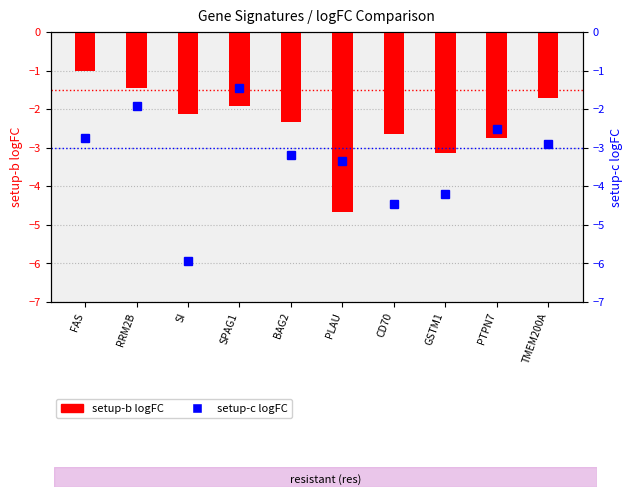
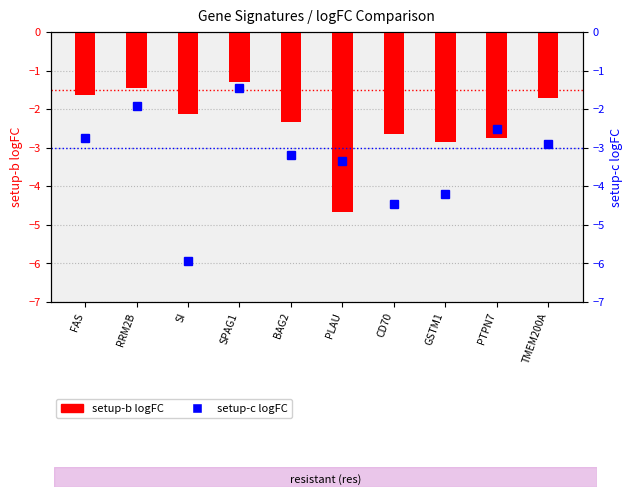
  {
    "setup-b logFC": {
-     "FAS": -1.0,
+     "FAS": -1.6,
      "RRM2B": -1.5,
      "SI": -2.1,
-     "SPAG1": -1.9,
+     "SPAG1": -1.3,
      "BAG2": -2.3,
      "PLAU": -4.7,
      "CD70": -2.6,
-     "GSTM1": -3.1,
+     "GSTM1": -2.9,
      "PTPN7": -2.8,
      "TMEM200A": -1.7
    }
  }
